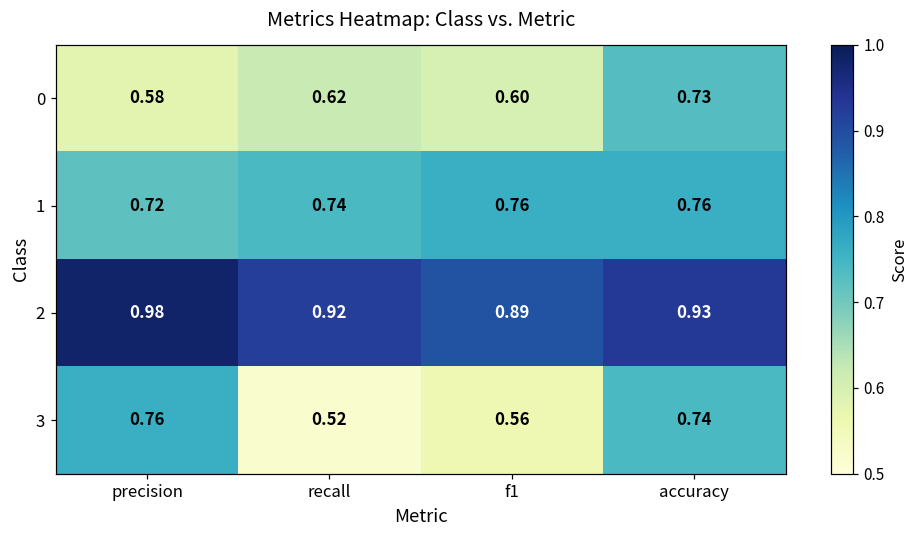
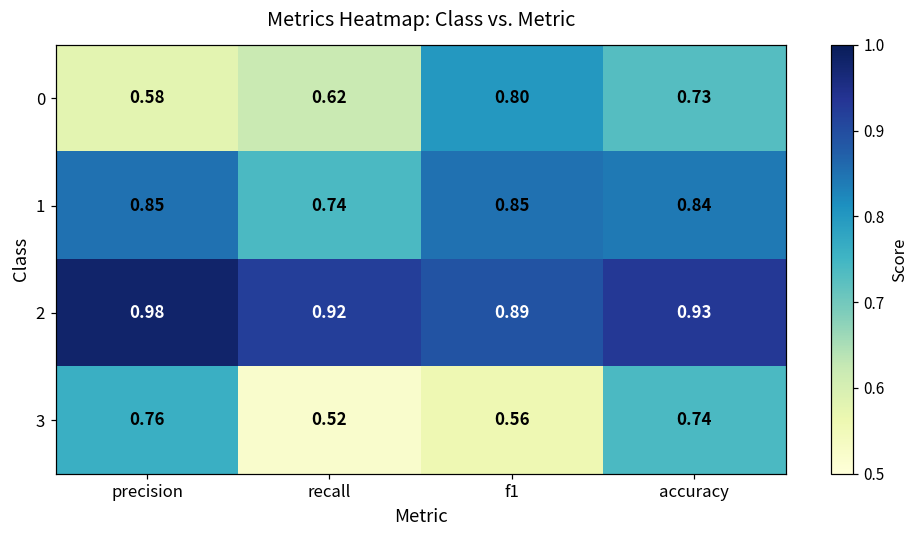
  {
    "0": {
      "precision": 0.58,
      "recall": 0.62,
-     "f1": 0.60,
+     "f1": 0.80,
      "accuracy": 0.73
    },
    "1": {
-     "precision": 0.72,
+     "precision": 0.85,
      "recall": 0.74,
-     "f1": 0.76,
-     "accuracy": 0.76
+     "f1": 0.85,
+     "accuracy": 0.84
    },
    "2": {
      "precision": 0.98,
      "recall": 0.92,
      "f1": 0.89,
      "accuracy": 0.93
    },
    "3": {
      "precision": 0.76,
      "recall": 0.52,
      "f1": 0.56,
      "accuracy": 0.74
    }
  }
